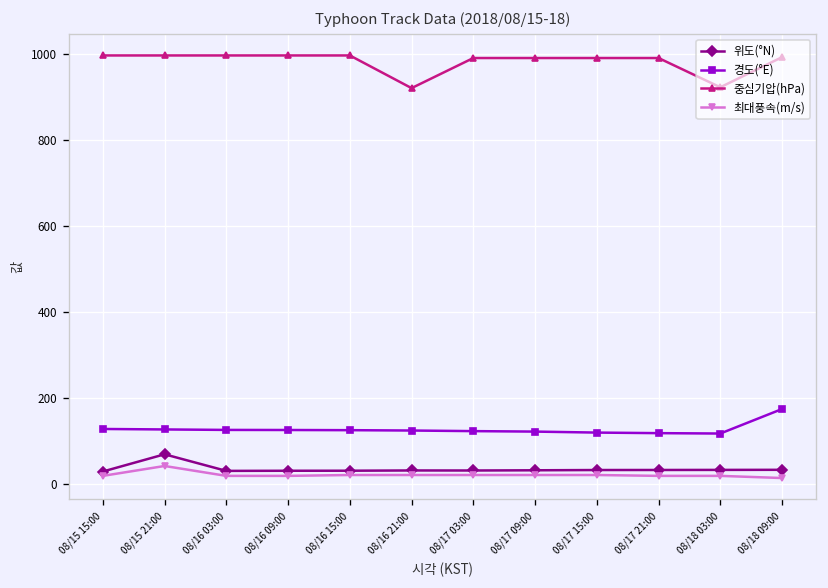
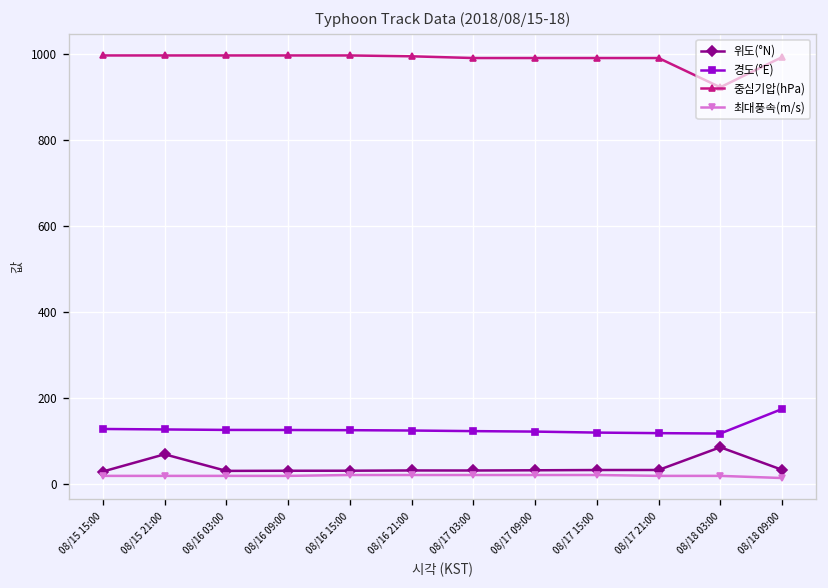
  {
    "위도(°N)": {
      "08/15 15:00": 30,
      "08/15 21:00": 70,
      "08/16 03:00": 30,
      "08/16 09:00": 30,
      "08/16 15:00": 30,
      "08/16 21:00": 30,
      "08/17 03:00": 30,
      "08/17 09:00": 30,
      "08/17 15:00": 30,
      "08/17 21:00": 30,
-     "08/18 03:00": 30,
+     "08/18 03:00": 80,
      "08/18 09:00": 30
    },
    "경도(°E)": {
      "08/15 15:00": 130,
      "08/15 21:00": 130,
      "08/16 03:00": 120,
      "08/16 09:00": 120,
      "08/16 15:00": 120,
      "08/16 21:00": 120,
      "08/17 03:00": 120,
      "08/17 09:00": 120,
      "08/17 15:00": 120,
      "08/17 21:00": 120,
      "08/18 03:00": 120,
      "08/18 09:00": 170
    },
    "중심기압(hPa)": {
      "08/15 15:00": 1000,
      "08/15 21:00": 1000,
      "08/16 03:00": 1000,
      "08/16 09:00": 1000,
      "08/16 15:00": 1000,
-     "08/16 21:00": 920,
+     "08/16 21:00": 990,
      "08/17 03:00": 990,
      "08/17 09:00": 990,
      "08/17 15:00": 990,
      "08/17 21:00": 990
    },
    "최대풍속(m/s)": {
      "08/15 15:00": 20,
-     "08/15 21:00": 40,
+     "08/15 21:00": 20,
      "08/16 03:00": 20,
      "08/16 09:00": 20,
      "08/16 15:00": 20,
      "08/16 21:00": 20,
      "08/17 03:00": 20,
      "08/17 09:00": 20,
      "08/17 15:00": 20,
      "08/17 21:00": 20,
      "08/18 03:00": 20,
      "08/18 09:00": 10
    }
  }
